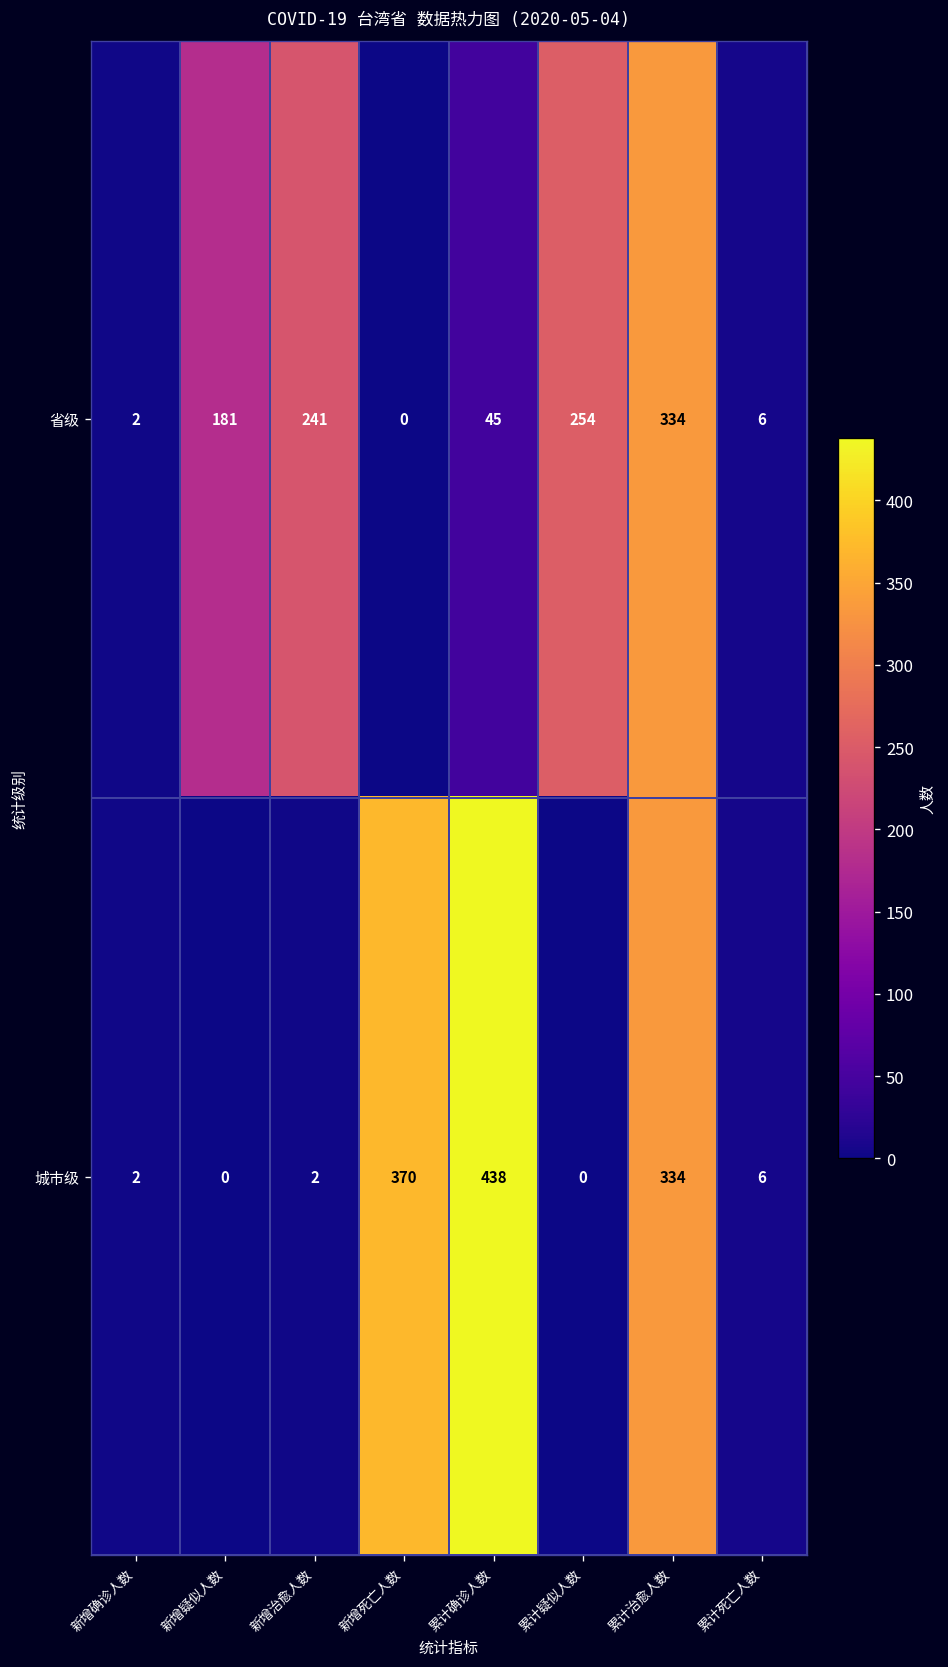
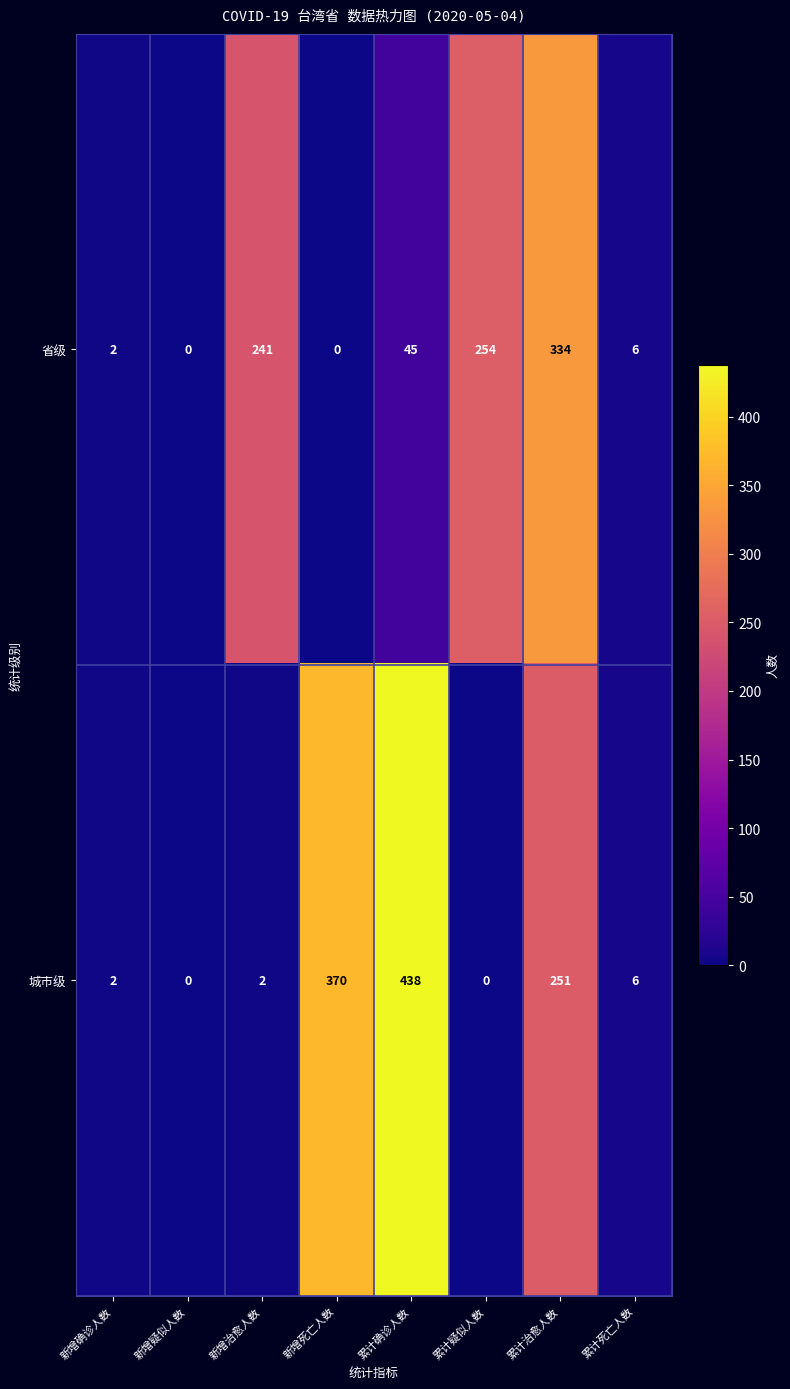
  {
    "省级": {
      "新增确诊人数": 2,
-     "新增疑似人数": 181,
+     "新增疑似人数": 0,
      "新增治愈人数": 241,
      "新增死亡人数": 0,
      "累计确诊人数": 45,
      "累计疑似人数": 254,
      "累计治愈人数": 334,
      "累计死亡人数": 6
    },
    "城市级": {
      "新增确诊人数": 2,
      "新增疑似人数": 0,
      "新增治愈人数": 2,
      "新增死亡人数": 370,
      "累计确诊人数": 438,
      "累计疑似人数": 0,
-     "累计治愈人数": 334,
+     "累计治愈人数": 251,
      "累计死亡人数": 6
    }
  }
